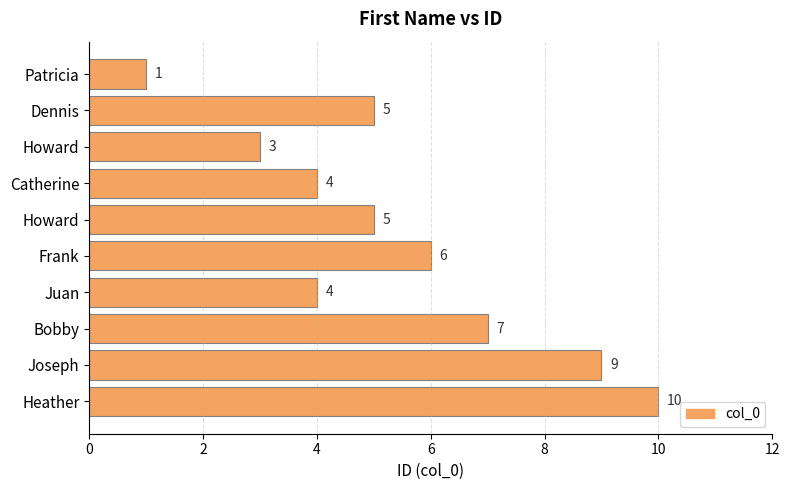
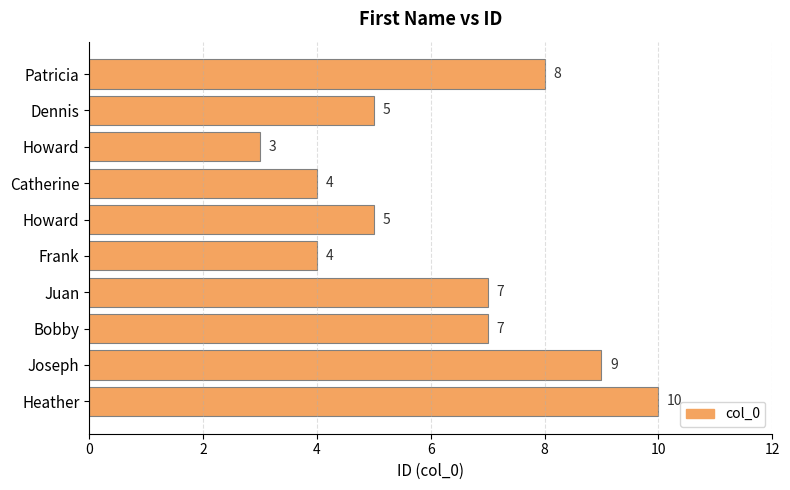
  {
-   "Patricia": 1,
+   "Patricia": 8,
    "Dennis": 5,
    "Catherine": 4,
-   "Frank": 6,
-   "Juan": 4,
+   "Frank": 4,
+   "Juan": 7,
    "Bobby": 7,
    "Joseph": 9
  }
